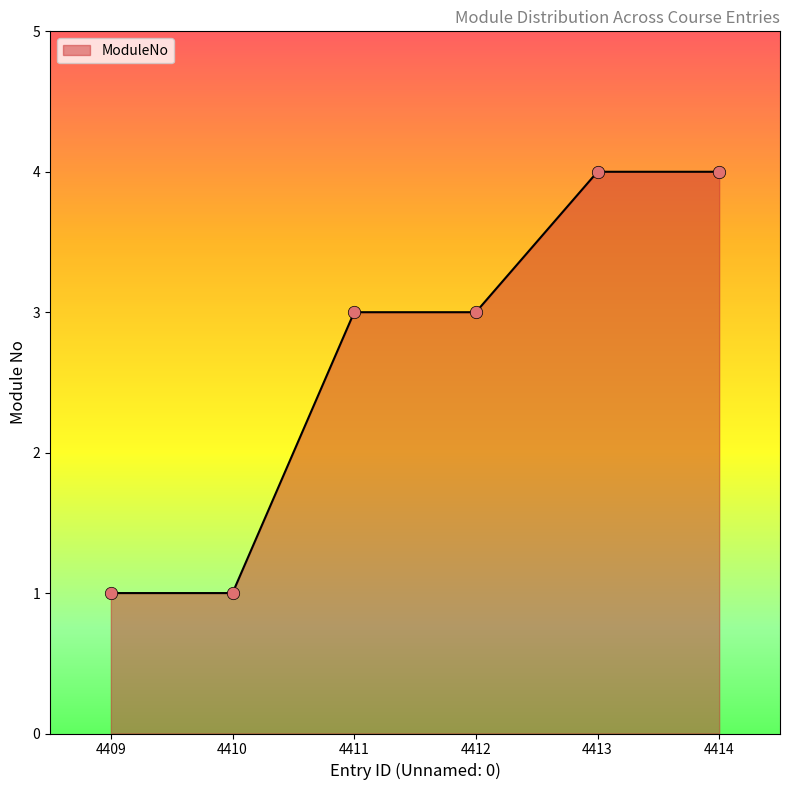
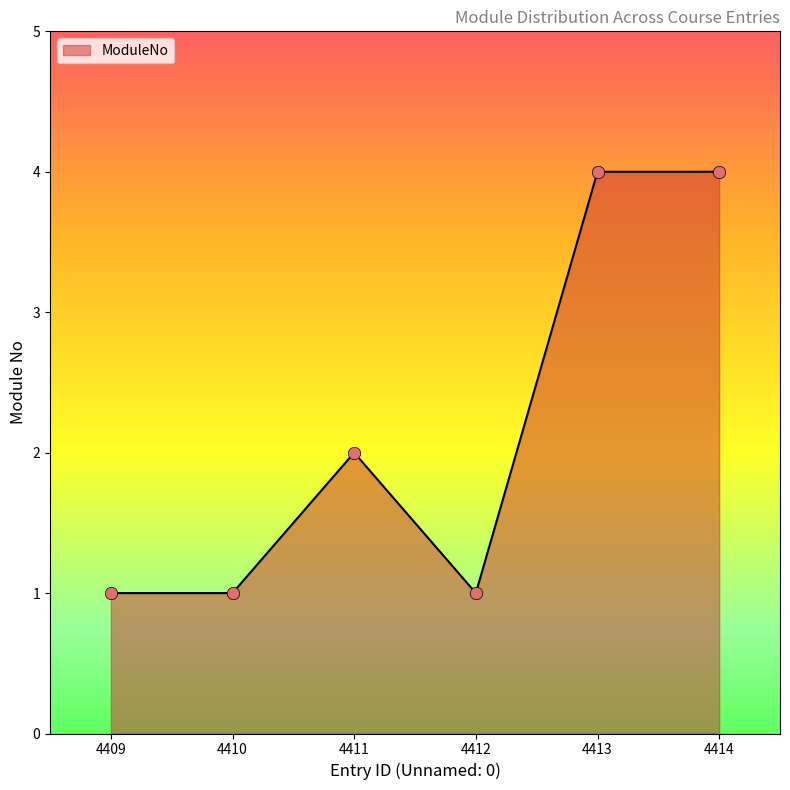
  {
    "4409": 1,
    "4410": 1,
-   "4411": 3,
-   "4412": 3,
+   "4411": 2,
+   "4412": 1,
    "4413": 4,
    "4414": 4
  }
